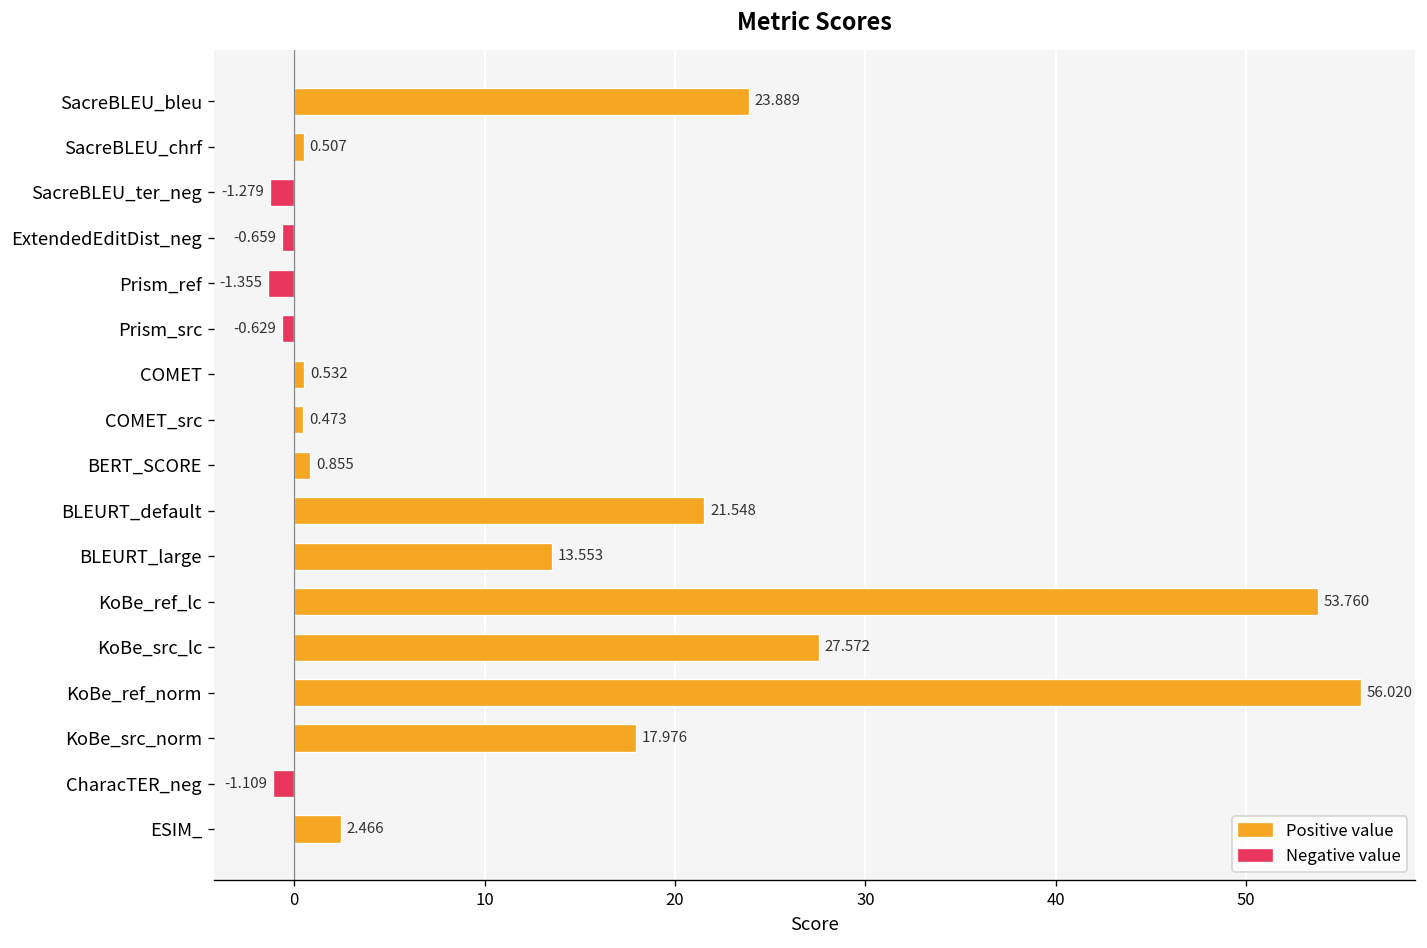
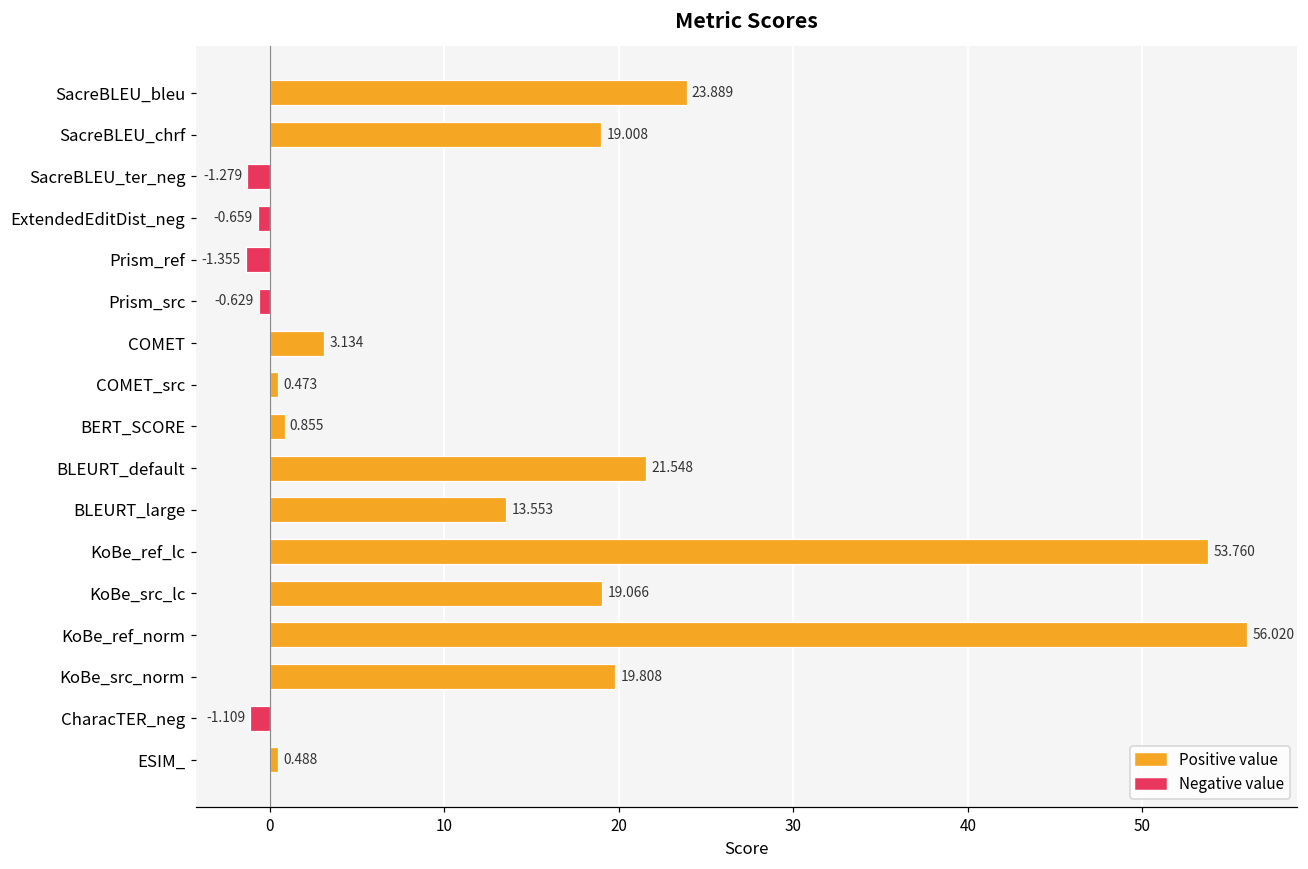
  {
    "SacreBLEU_bleu": 23.889,
-   "SacreBLEU_chrf": 0.507,
+   "SacreBLEU_chrf": 19.008,
    "SacreBLEU_ter_neg": -1.279,
    "ExtendedEditDist_neg": -0.659,
    "Prism_ref": -1.355,
    "Prism_src": -0.629,
-   "COMET": 0.532,
+   "COMET": 3.134,
    "COMET_src": 0.473,
    "BERT_SCORE": 0.855,
    "BLEURT_default": 21.548,
    "BLEURT_large": 13.553,
    "KoBe_ref_lc": 53.760,
-   "KoBe_src_lc": 27.572,
+   "KoBe_src_lc": 19.066,
    "KoBe_ref_norm": 56.020,
-   "KoBe_src_norm": 17.976,
+   "KoBe_src_norm": 19.808,
    "CharacTER_neg": -1.109,
-   "ESIM_": 2.466
+   "ESIM_": 0.488
  }
